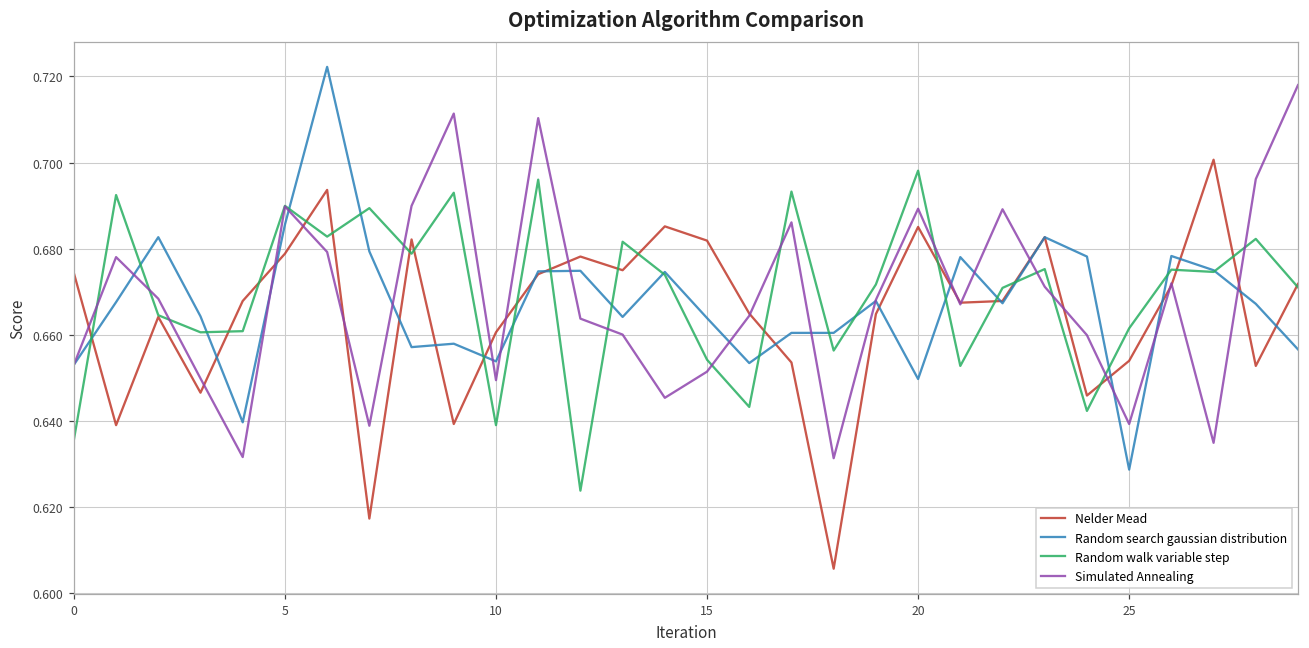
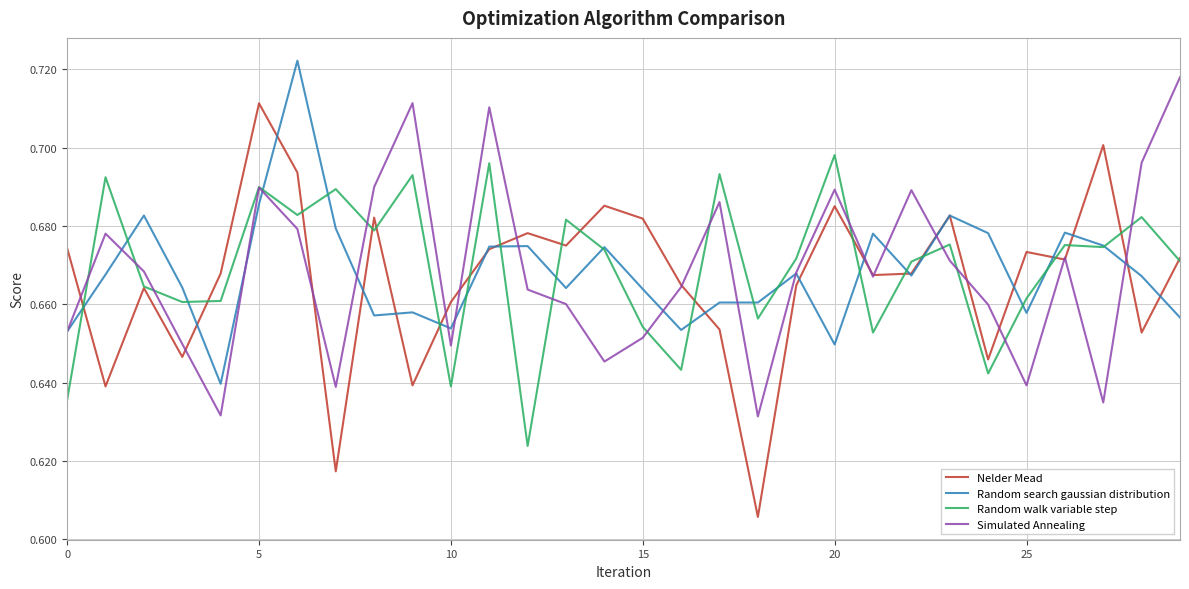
  {
    "Nelder Mead": {
      "0": 0.674,
-     "5": 0.679,
+     "5": 0.711,
      "10": 0.661,
      "15": 0.682,
      "20": 0.685,
-     "25": 0.654
+     "25": 0.673
    },
    "Random search gaussian distribution": {
      "5": 0.686,
      "10": 0.654,
      "15": 0.664,
      "20": 0.650,
-     "25": 0.629
+     "25": 0.658
    },
    "Random walk variable step": {
      "0": 0.636,
      "10": 0.639,
      "15": 0.654,
      "20": 0.698,
      "25": 0.662
    },
    "Simulated Annealing": {
      "10": 0.649,
      "15": 0.651,
      "20": 0.689,
      "25": 0.639
    }
  }
